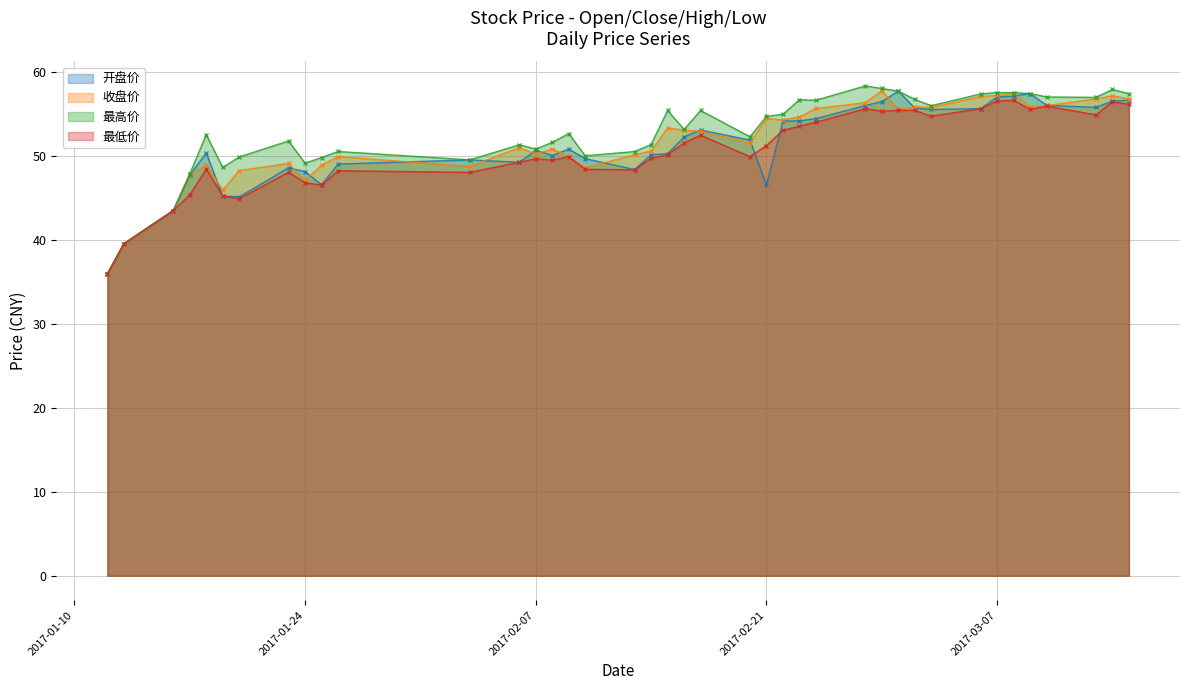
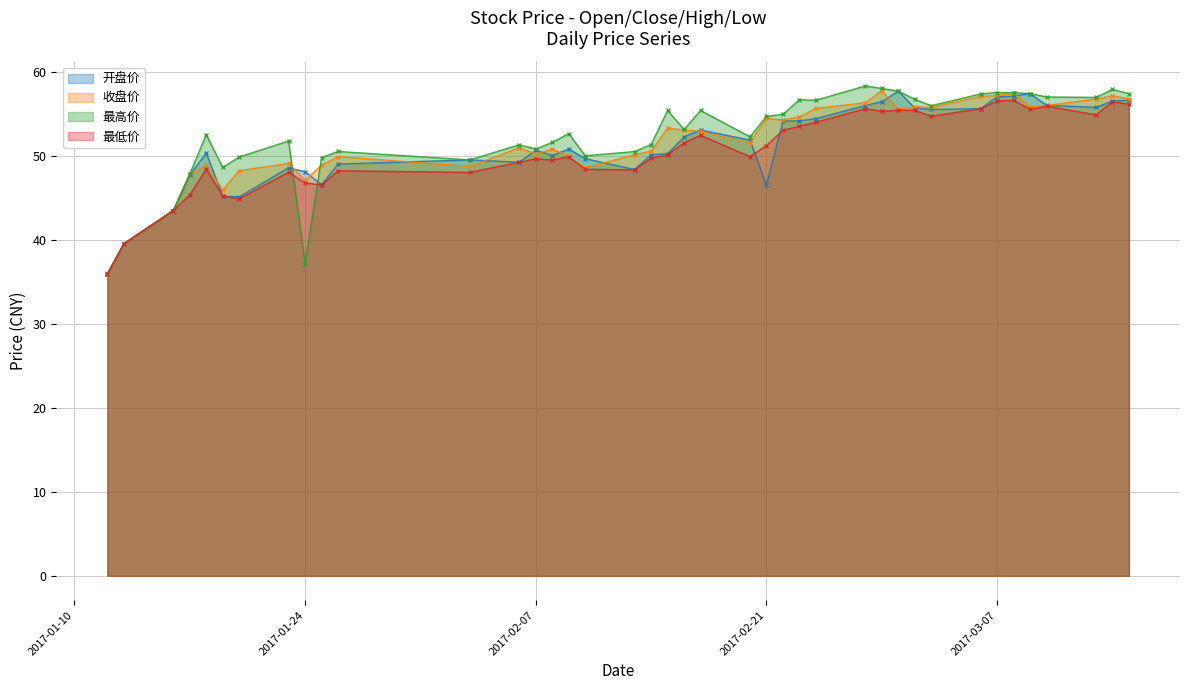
  {
    "开盘价": {
      "2017-01-24": 48,
      "2017-02-21": 46
    },
    "最高价": {
-     "2017-01-24": 49,
+     "2017-01-24": 37,
      "2017-03-07": 58
    }
  }
